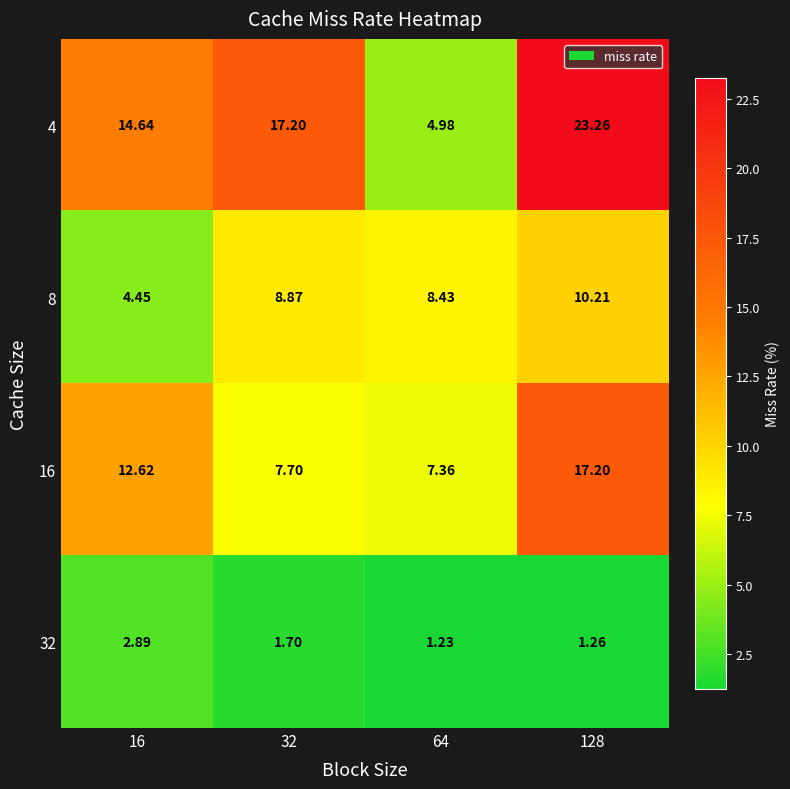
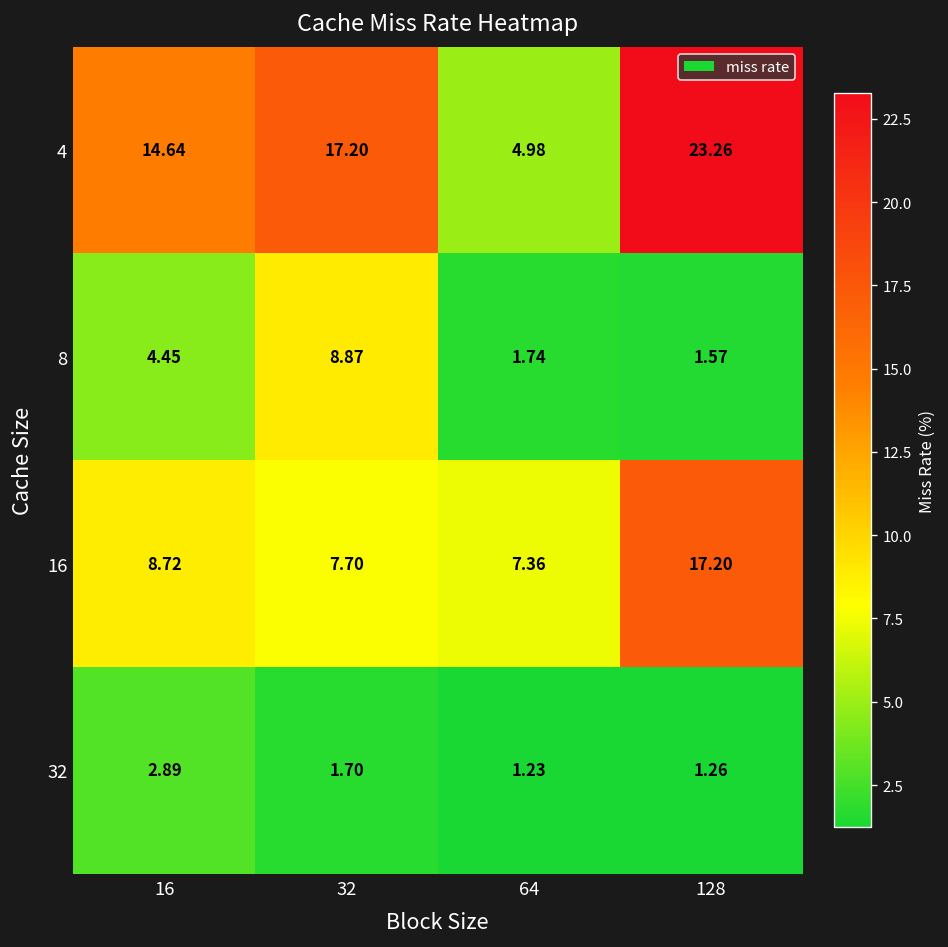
  {
    "4": {
      "16": 14.64,
      "32": 17.20,
      "64": 4.98,
      "128": 23.26
    },
    "8": {
      "16": 4.45,
      "32": 8.87,
-     "64": 8.43,
-     "128": 10.21
+     "64": 1.74,
+     "128": 1.57
    },
    "16": {
-     "16": 12.62,
+     "16": 8.72,
      "32": 7.70,
      "64": 7.36,
      "128": 17.20
    },
    "32": {
      "16": 2.89,
      "32": 1.70,
      "64": 1.23,
      "128": 1.26
    }
  }
